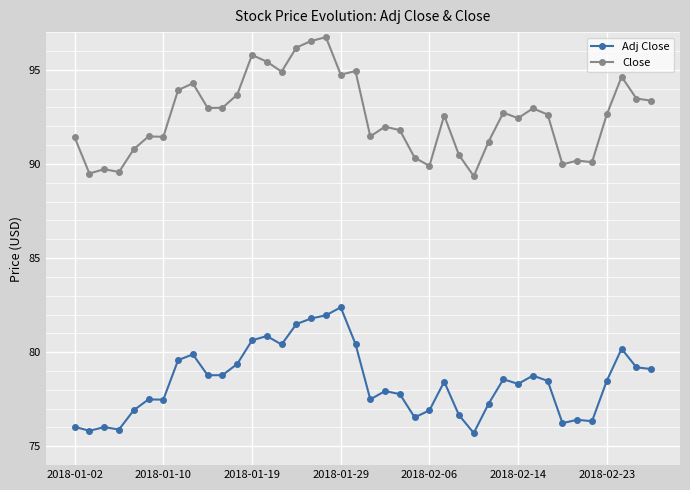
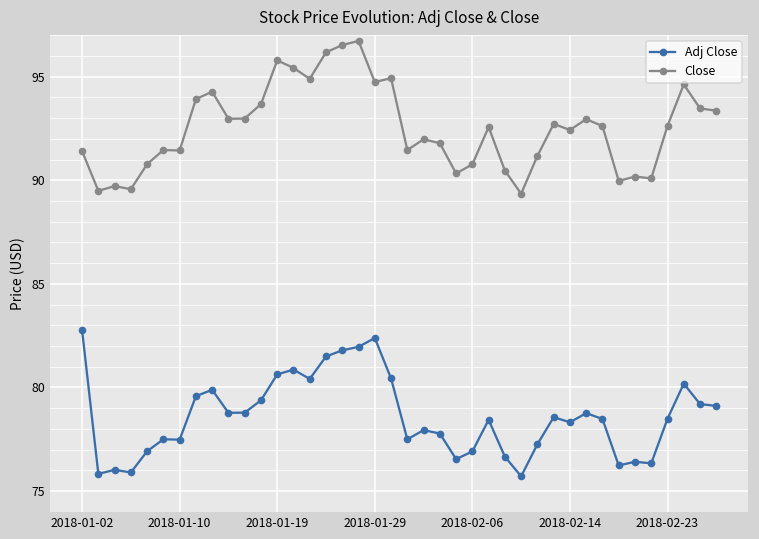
  {
    "Adj Close": {
-     "2018-01-02": 76.0,
+     "2018-01-02": 82.8,
      "2018-01-10": 77.5,
      "2018-01-19": 80.6,
      "2018-01-29": 82.4,
      "2018-02-06": 76.9,
      "2018-02-14": 78.3,
      "2018-02-23": 78.5
    },
    "Close": {
      "2018-01-02": 91.4,
      "2018-01-10": 91.4,
      "2018-01-19": 95.8,
      "2018-01-29": 94.7,
-     "2018-02-06": 89.9,
+     "2018-02-06": 90.8,
      "2018-02-14": 92.4,
      "2018-02-23": 92.6
    }
  }
